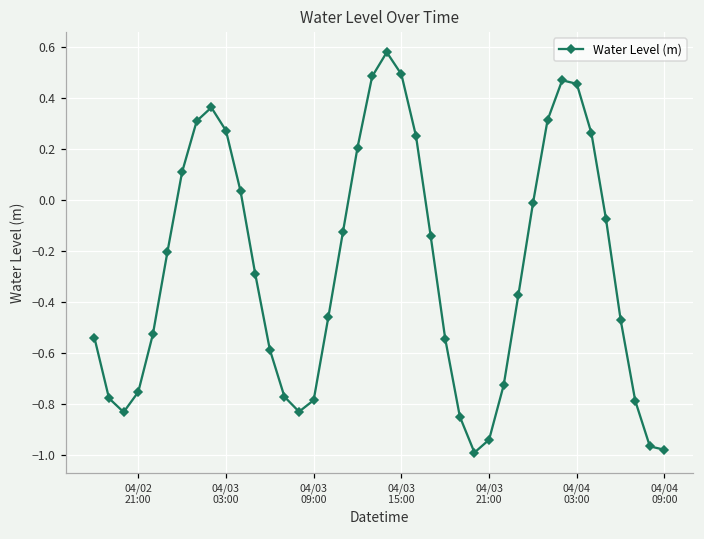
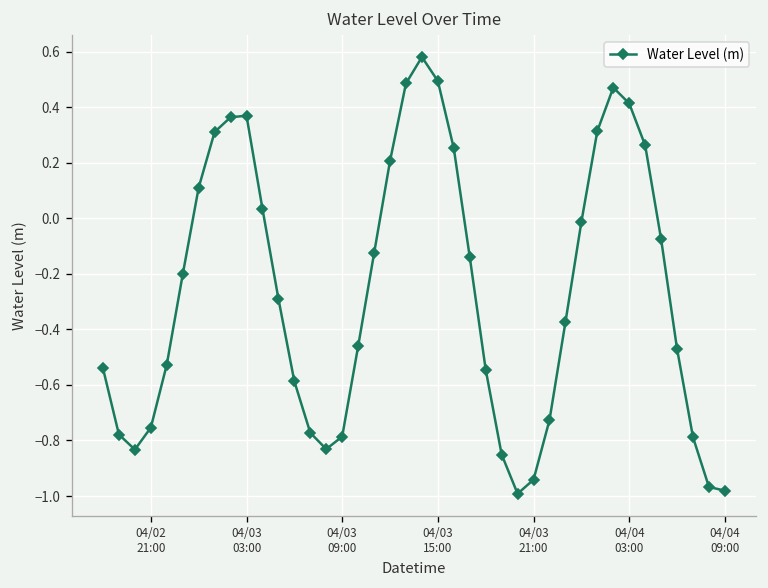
  {
    "04/02 21:00": -0.75,
-   "04/03 03:00": 0.27,
+   "04/03 03:00": 0.37,
    "04/03 09:00": -0.79,
    "04/03 15:00": 0.49,
    "04/03 21:00": -0.94,
-   "04/04 03:00": 0.46,
+   "04/04 03:00": 0.41,
    "04/04 09:00": -0.98
  }
